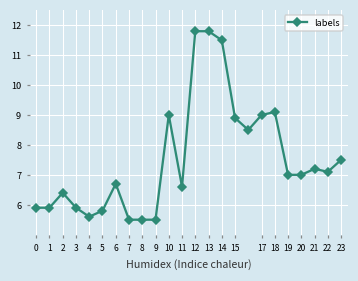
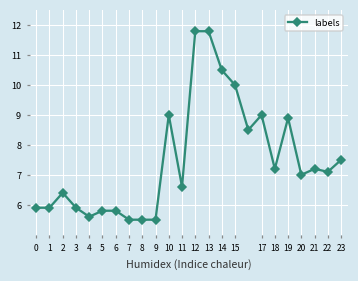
  {
    "0": 5.9,
    "1": 5.9,
    "2": 6.4,
    "3": 5.9,
    "4": 5.6,
    "5": 5.8,
-   "6": 6.7,
+   "6": 5.8,
    "7": 5.5,
    "8": 5.5,
    "9": 5.5,
    "10": 9.0,
    "11": 6.6,
    "12": 11.8,
    "13": 11.8,
-   "14": 11.5,
-   "15": 8.9,
+   "14": 10.5,
+   "15": 10.0,
    "17": 9.0,
-   "18": 9.1,
-   "19": 7.0,
+   "18": 7.2,
+   "19": 8.9,
    "20": 7.0,
    "21": 7.2,
    "22": 7.1,
    "23": 7.5
  }
